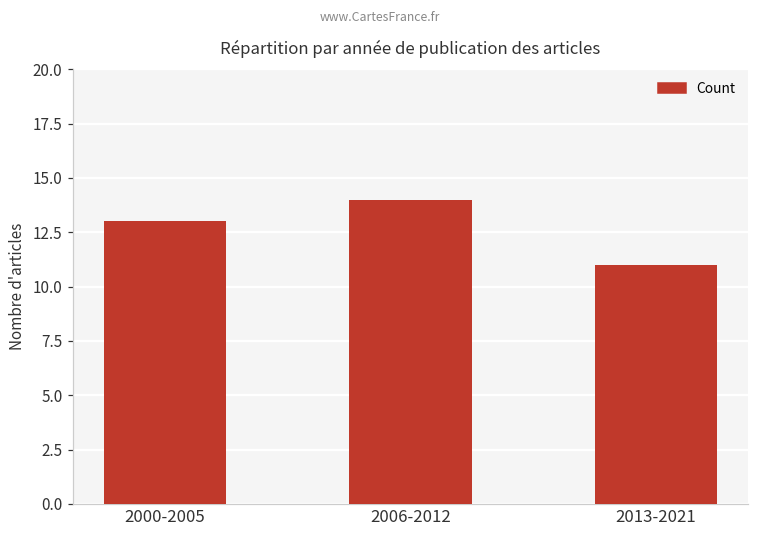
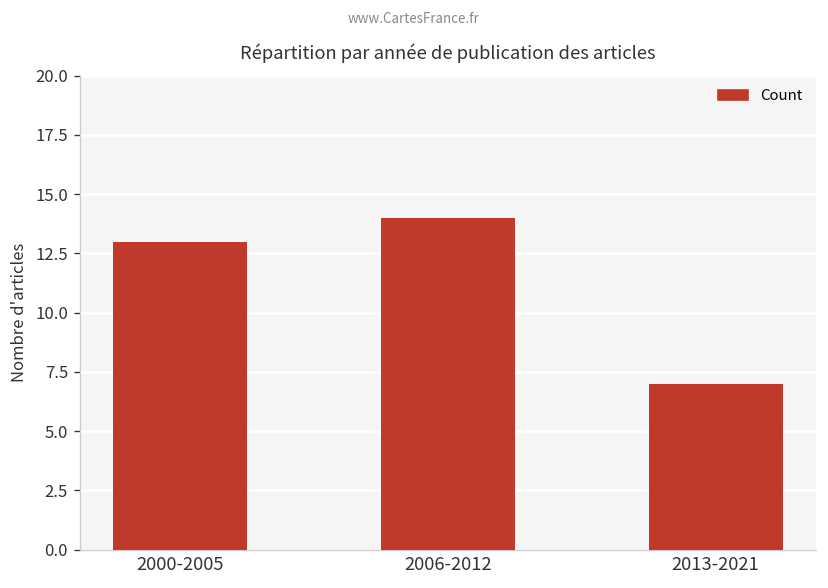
  {
    "2000-2005": 13,
    "2006-2012": 14,
-   "2013-2021": 11
+   "2013-2021": 7
  }
